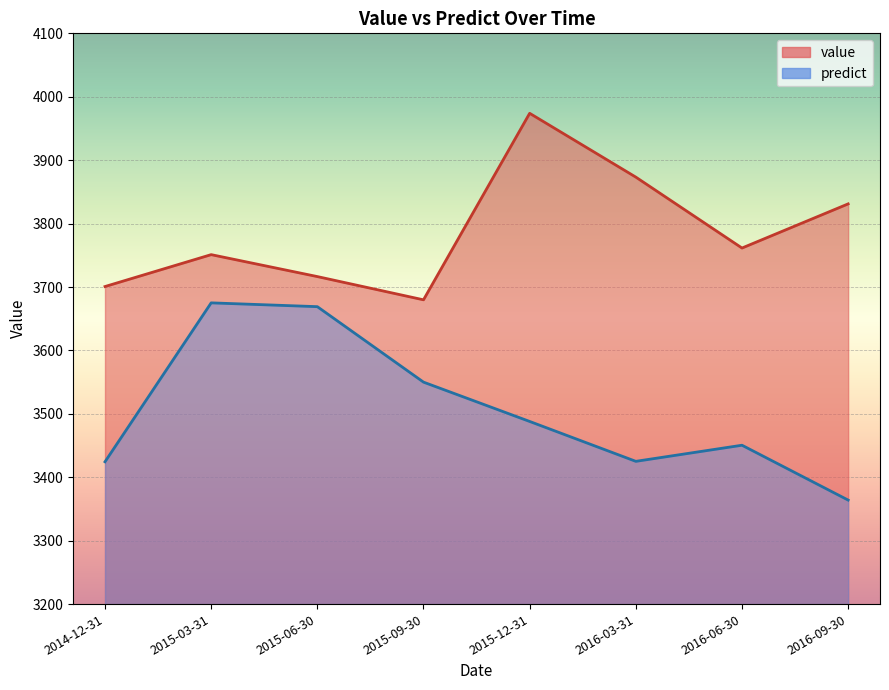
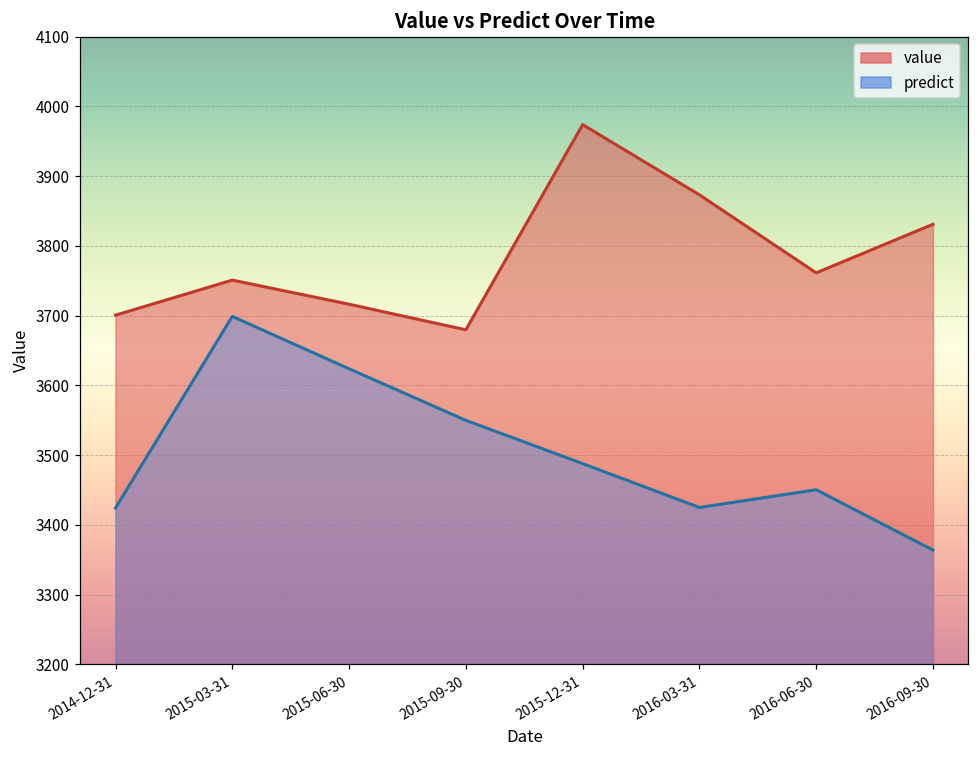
  {
    "value": {
      "2014-12-31": 3700,
      "2015-03-31": 3750,
      "2015-06-30": 3720,
      "2015-09-30": 3680,
      "2015-12-31": 3970,
      "2016-03-31": 3870,
      "2016-06-30": 3760,
      "2016-09-30": 3830
    },
    "predict": {
      "2014-12-31": 3420,
-     "2015-03-31": 3680,
-     "2015-06-30": 3670,
+     "2015-03-31": 3700,
+     "2015-06-30": 3620,
      "2015-09-30": 3550,
      "2015-12-31": 3490,
      "2016-03-31": 3430,
      "2016-06-30": 3450,
      "2016-09-30": 3360
    }
  }
